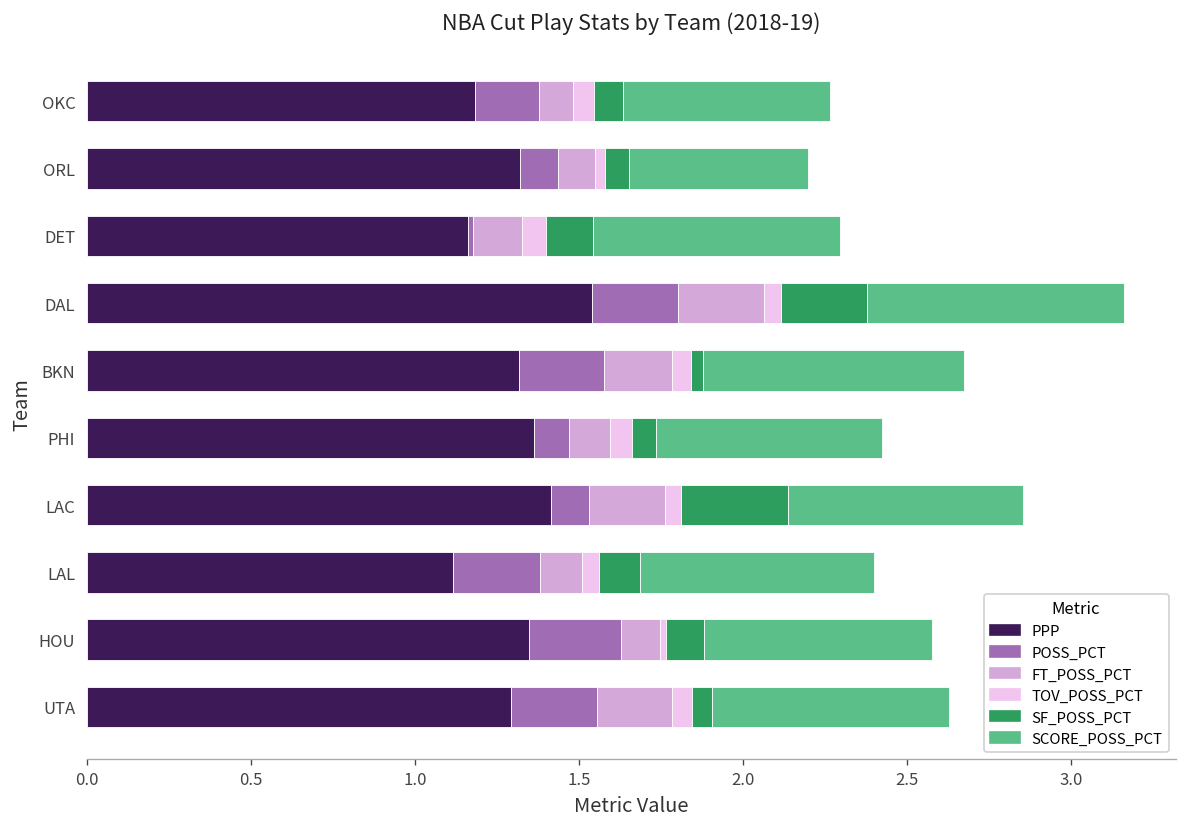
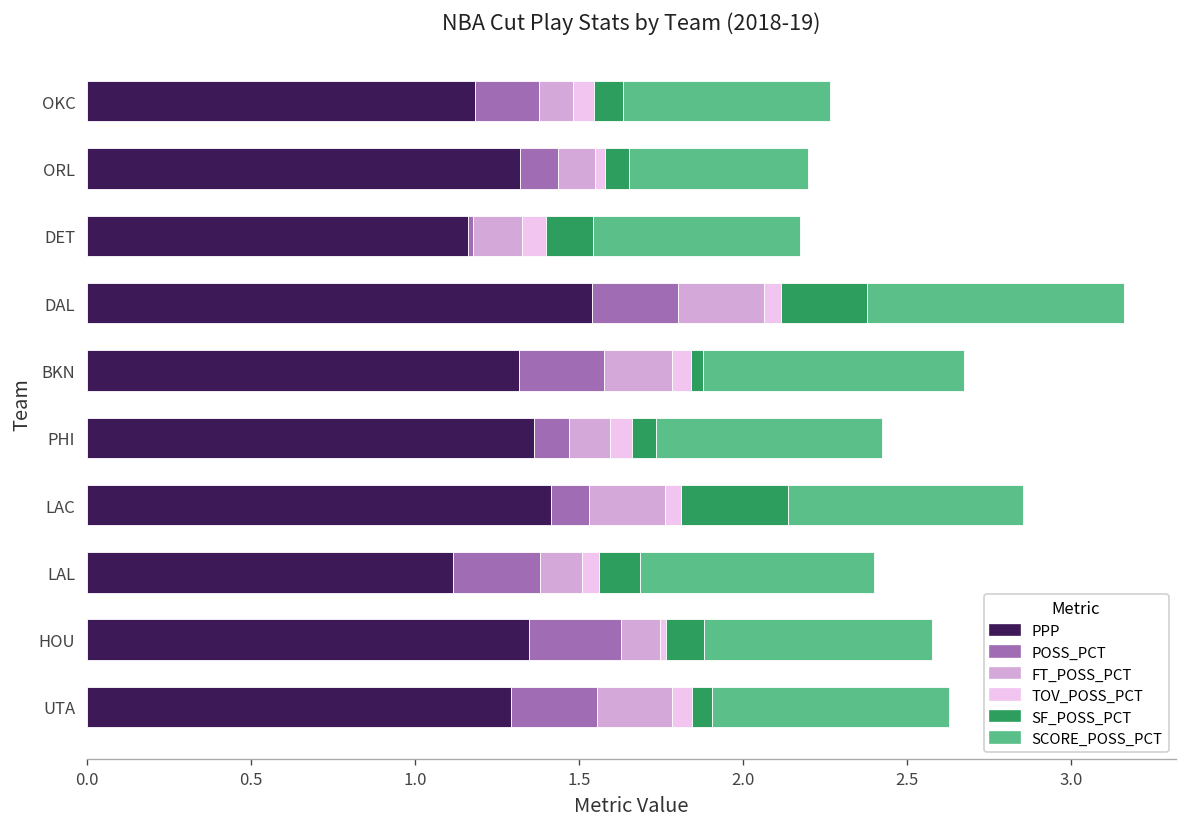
  {
    "PPP": {
      "OKC": 1.18,
      "ORL": 1.32,
      "DET": 1.16,
      "DAL": 1.54,
      "BKN": 1.32,
      "PHI": 1.36,
      "LAC": 1.42,
      "LAL": 1.12,
      "HOU": 1.35,
      "UTA": 1.29
    },
    "POSS_PCT": {
      "OKC": 0.20,
      "ORL": 0.12,
      "DET": 0.02,
      "DAL": 0.26,
      "BKN": 0.26,
      "PHI": 0.11,
      "LAC": 0.11,
      "LAL": 0.26,
      "HOU": 0.28,
      "UTA": 0.26
    },
    "SF_POSS_PCT": {
      "OKC": 0.09,
      "ORL": 0.07,
      "DET": 0.14,
      "DAL": 0.26,
      "BKN": 0.04,
      "PHI": 0.07,
      "LAC": 0.32,
      "LAL": 0.13,
      "HOU": 0.12,
      "UTA": 0.06
    },
    "SCORE_POSS_PCT": {
      "OKC": 0.63,
      "ORL": 0.54,
-     "DET": 0.75,
+     "DET": 0.63,
      "DAL": 0.78,
      "BKN": 0.80,
      "PHI": 0.69,
      "LAC": 0.72,
      "LAL": 0.71,
      "HOU": 0.70,
      "UTA": 0.72
    }
  }
